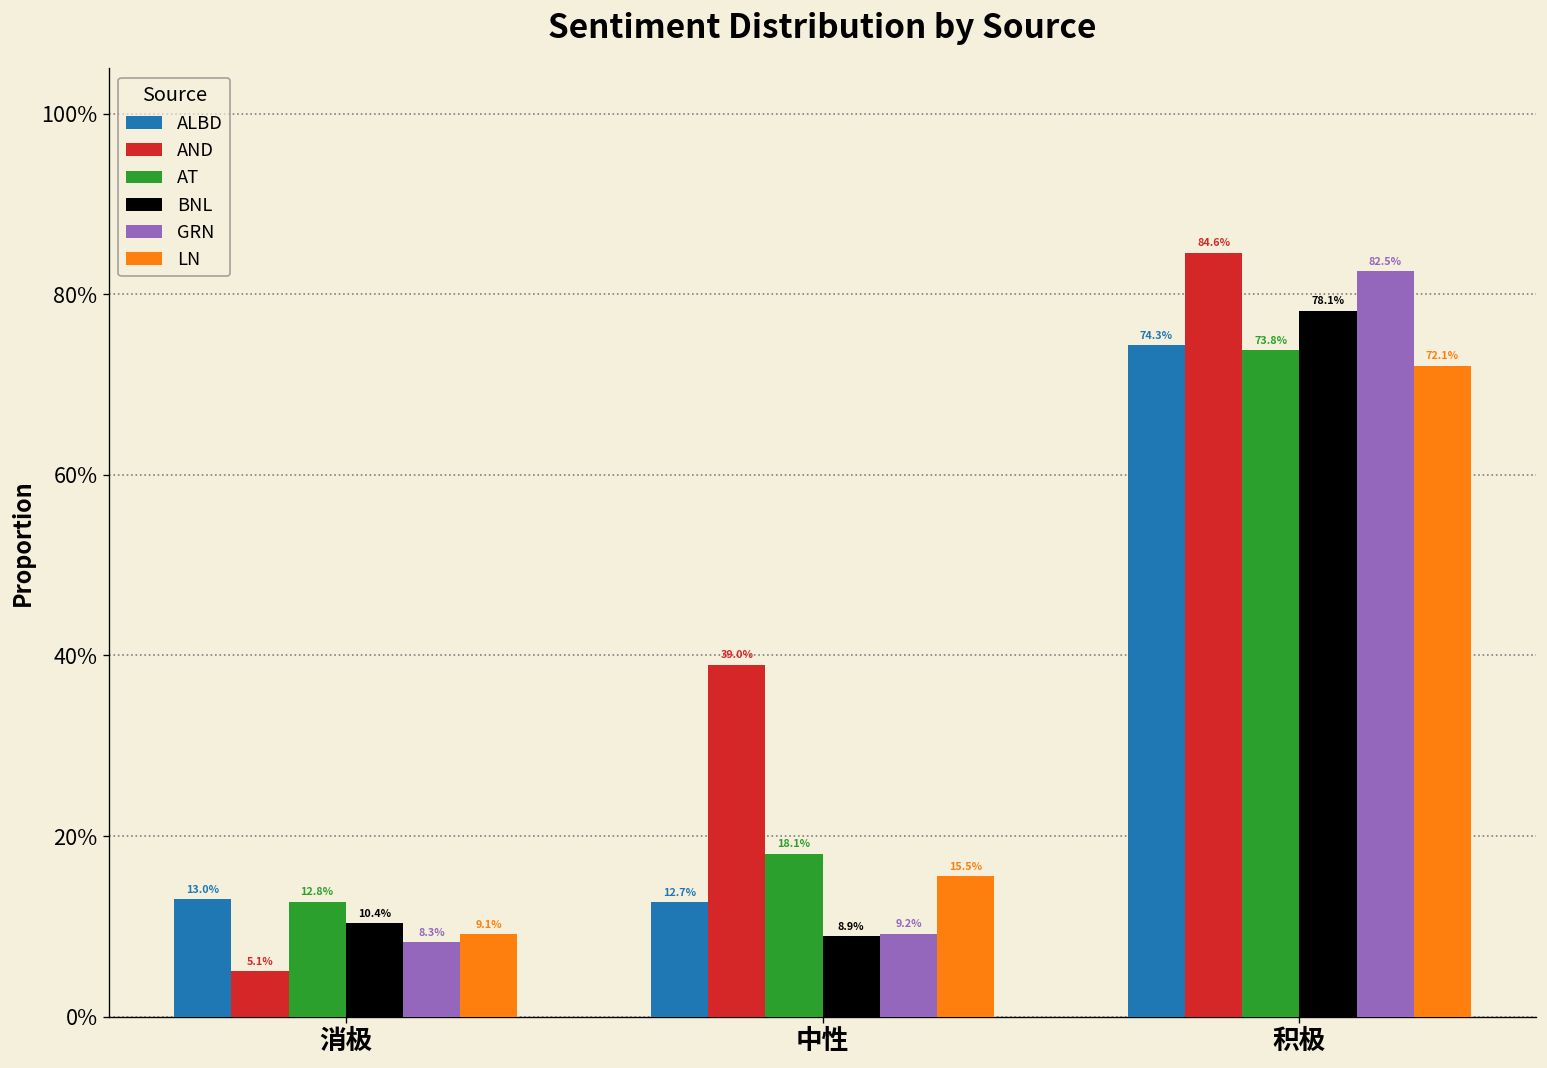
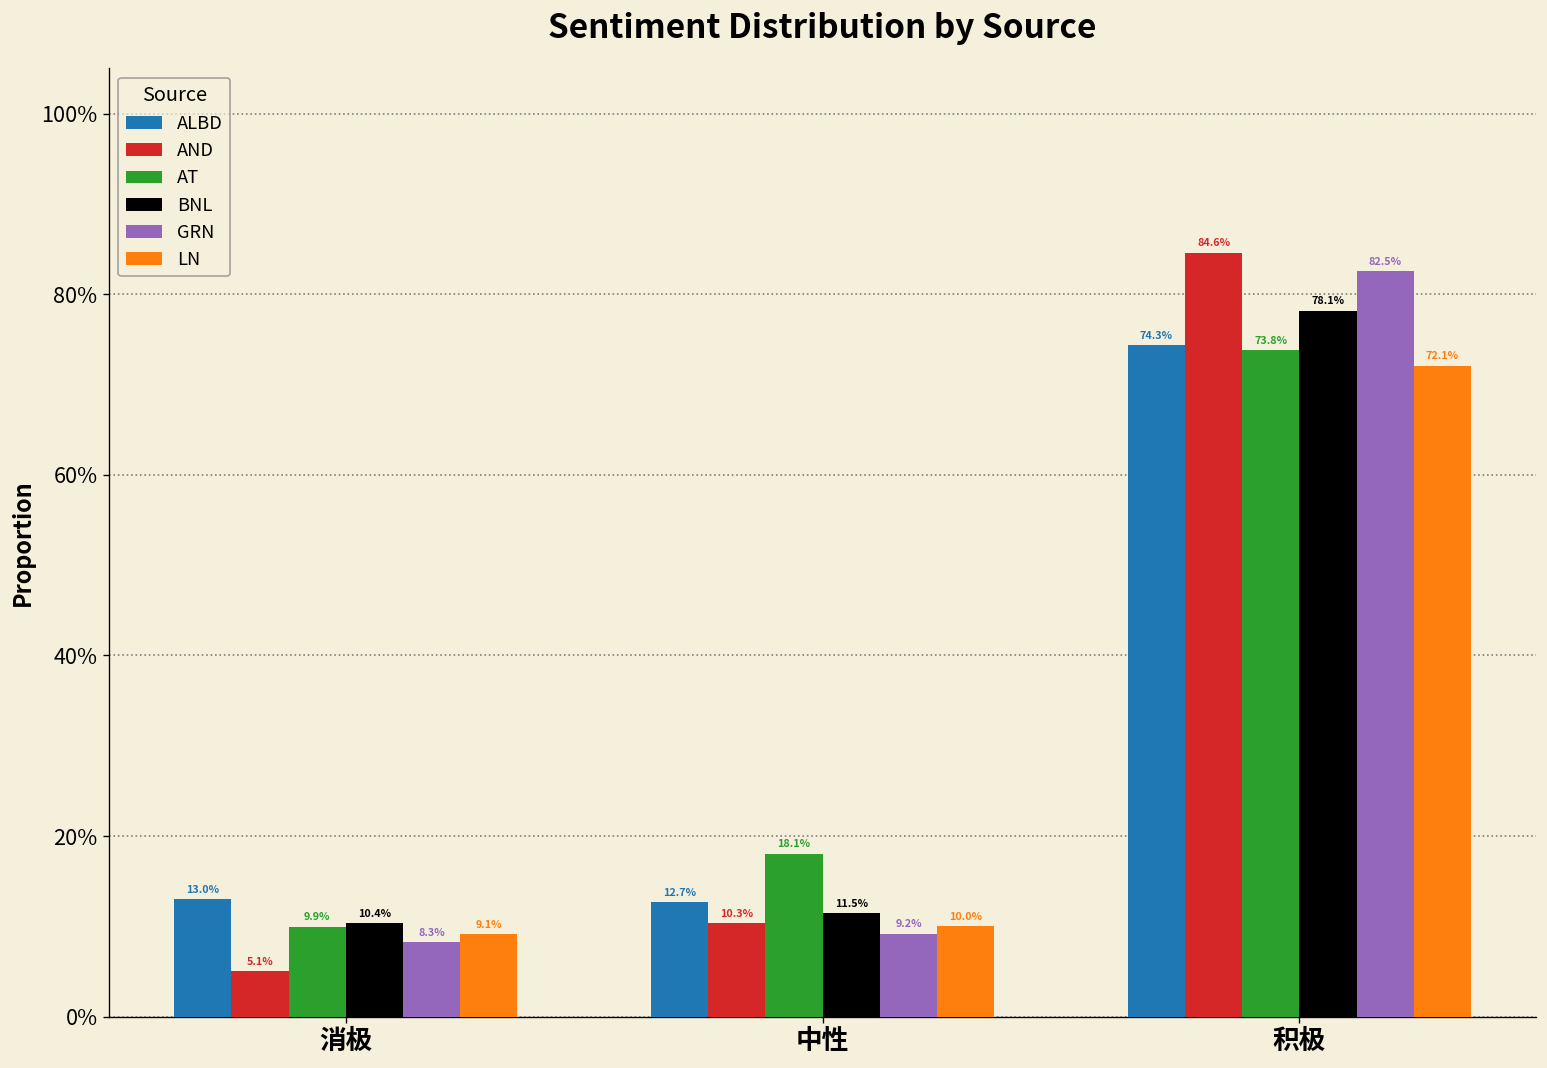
  {
    "ALBD": {
      "消极": "13.0%",
      "中性": "12.7%",
      "积极": "74.3%"
    },
    "AND": {
      "消极": "5.1%",
-     "中性": "39.0%",
+     "中性": "10.3%",
      "积极": "84.6%"
    },
    "AT": {
-     "消极": "12.8%",
+     "消极": "9.9%",
      "中性": "18.1%",
      "积极": "73.8%"
    },
    "BNL": {
      "消极": "10.4%",
-     "中性": "8.9%",
+     "中性": "11.5%",
      "积极": "78.1%"
    },
    "GRN": {
      "消极": "8.3%",
      "中性": "9.2%",
      "积极": "82.5%"
    },
    "LN": {
      "消极": "9.1%",
-     "中性": "15.5%",
+     "中性": "10.0%",
      "积极": "72.1%"
    }
  }
